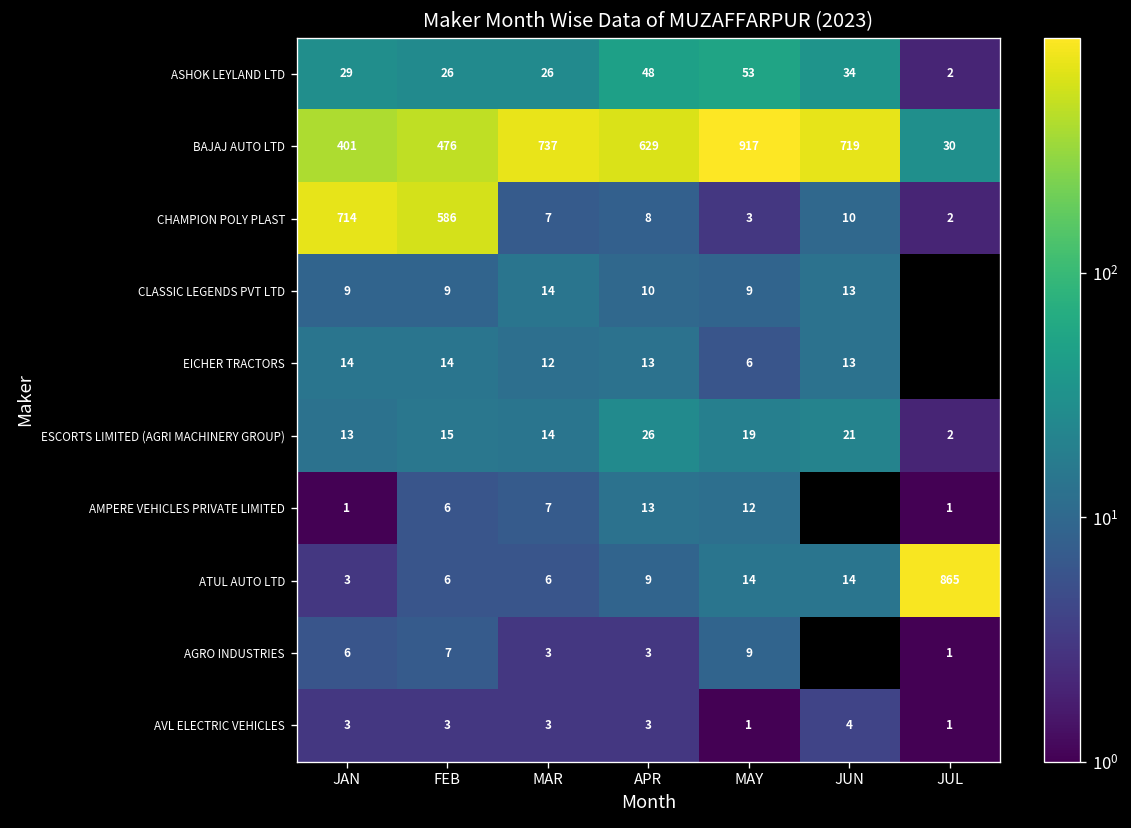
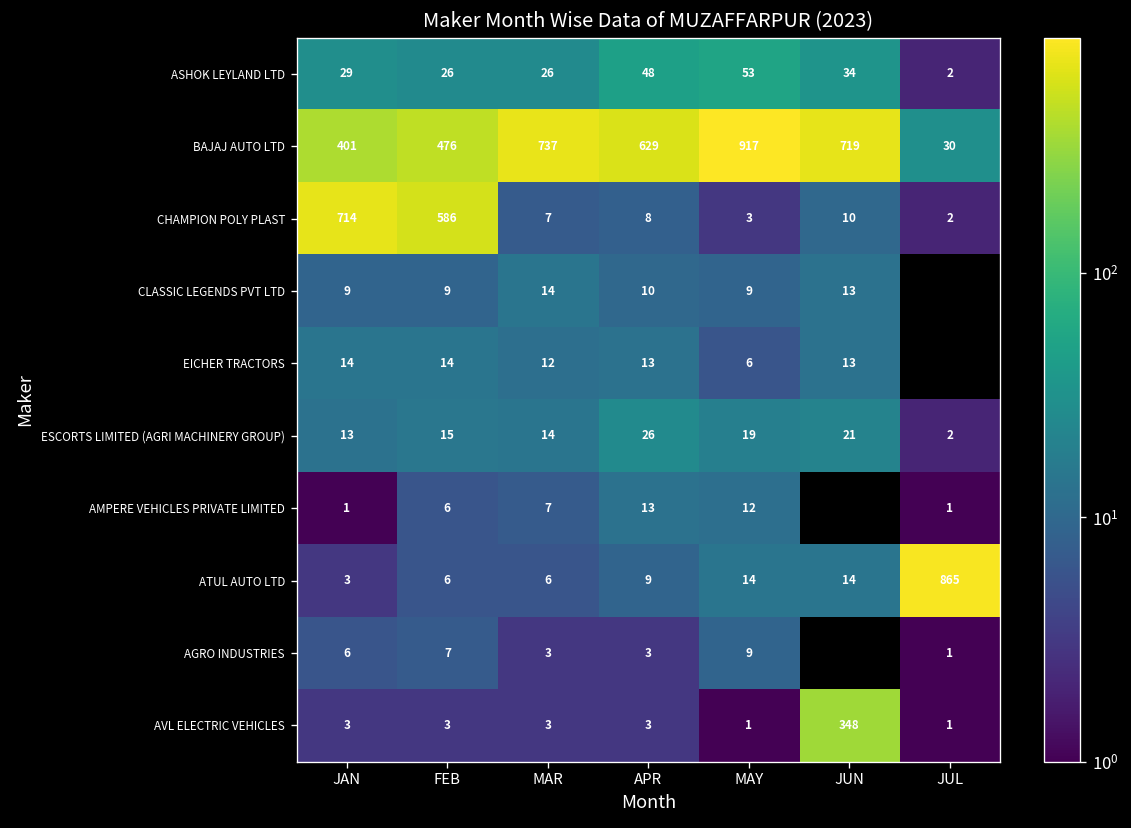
  {
    "ASHOK LEYLAND LTD": {
      "JAN": 29,
      "FEB": 26,
      "MAR": 26,
      "APR": 48,
      "MAY": 53,
      "JUN": 34,
      "JUL": 2
    },
    "BAJAJ AUTO LTD": {
      "JAN": 401,
      "FEB": 476,
      "MAR": 737,
      "APR": 629,
      "MAY": 917,
      "JUN": 719,
      "JUL": 30
    },
    "CHAMPION POLY PLAST": {
      "JAN": 714,
      "FEB": 586,
      "MAR": 7,
      "APR": 8,
      "MAY": 3,
      "JUN": 10,
      "JUL": 2
    },
    "CLASSIC LEGENDS PVT LTD": {
      "JAN": 9,
      "FEB": 9,
      "MAR": 14,
      "APR": 10,
      "MAY": 9,
      "JUN": 13
    },
    "EICHER TRACTORS": {
      "JAN": 14,
      "FEB": 14,
      "MAR": 12,
      "APR": 13,
      "MAY": 6,
      "JUN": 13
    },
    "ESCORTS LIMITED (AGRI MACHINERY GROUP)": {
      "JAN": 13,
      "FEB": 15,
      "MAR": 14,
      "APR": 26,
      "MAY": 19,
      "JUN": 21,
      "JUL": 2
    },
    "AMPERE VEHICLES PRIVATE LIMITED": {
      "JAN": 1,
      "FEB": 6,
      "MAR": 7,
      "APR": 13,
      "MAY": 12,
      "JUL": 1
    },
    "ATUL AUTO LTD": {
      "JAN": 3,
      "FEB": 6,
      "MAR": 6,
      "APR": 9,
      "MAY": 14,
      "JUN": 14,
      "JUL": 865
    },
    "AGRO INDUSTRIES": {
      "JAN": 6,
      "FEB": 7,
      "MAR": 3,
      "APR": 3,
      "MAY": 9,
      "JUL": 1
    },
    "AVL ELECTRIC VEHICLES": {
      "JAN": 3,
      "FEB": 3,
      "MAR": 3,
      "APR": 3,
      "MAY": 1,
-     "JUN": 4,
+     "JUN": 348,
      "JUL": 1
    }
  }
